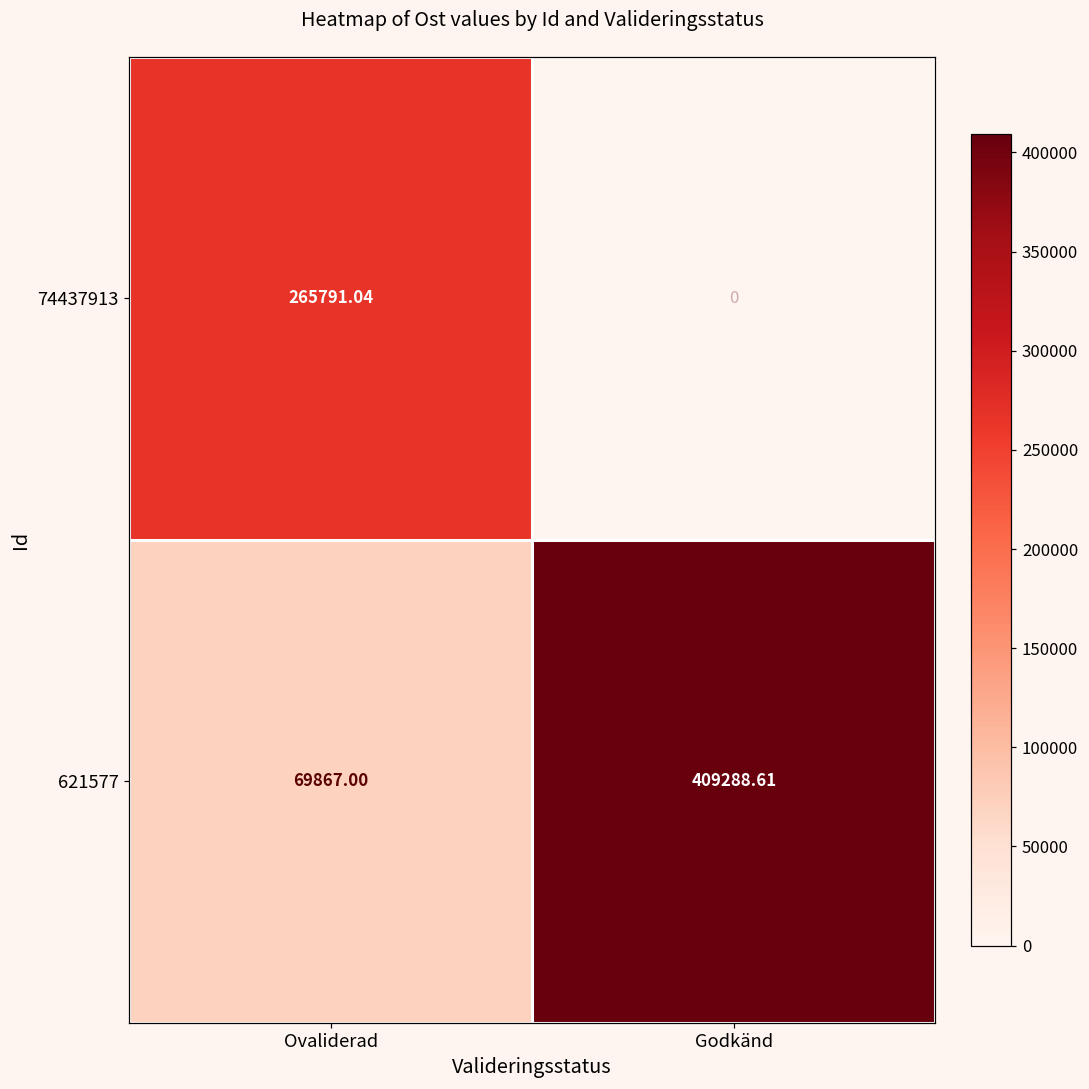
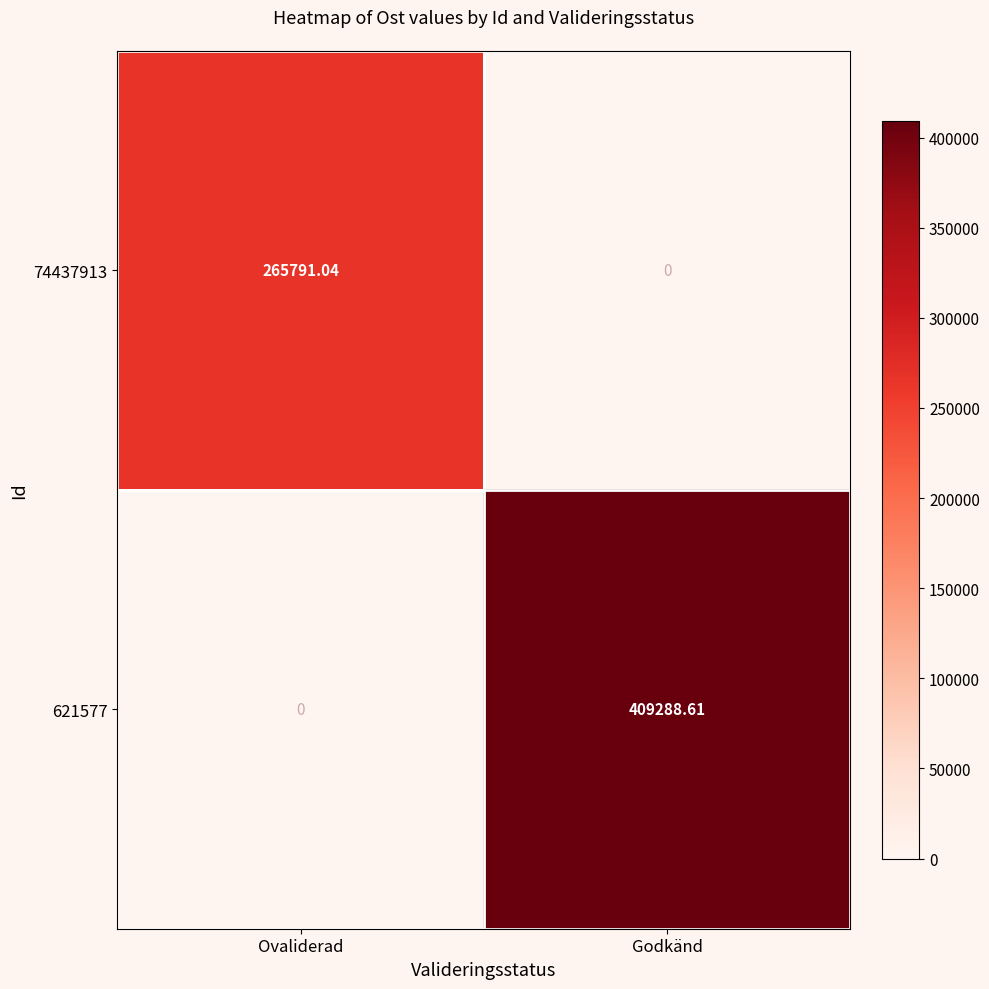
  {
    "74437913": {
      "Ovaliderad": 265791.04,
      "Godkänd": 0
    },
    "621577": {
-     "Ovaliderad": 69867.00,
+     "Ovaliderad": 0,
      "Godkänd": 409288.61
    }
  }
